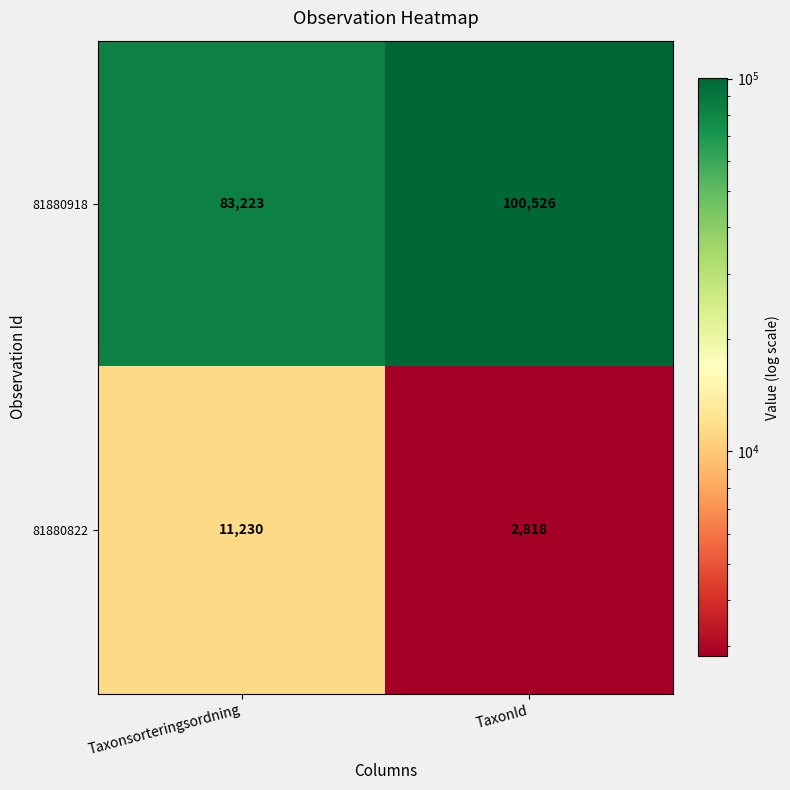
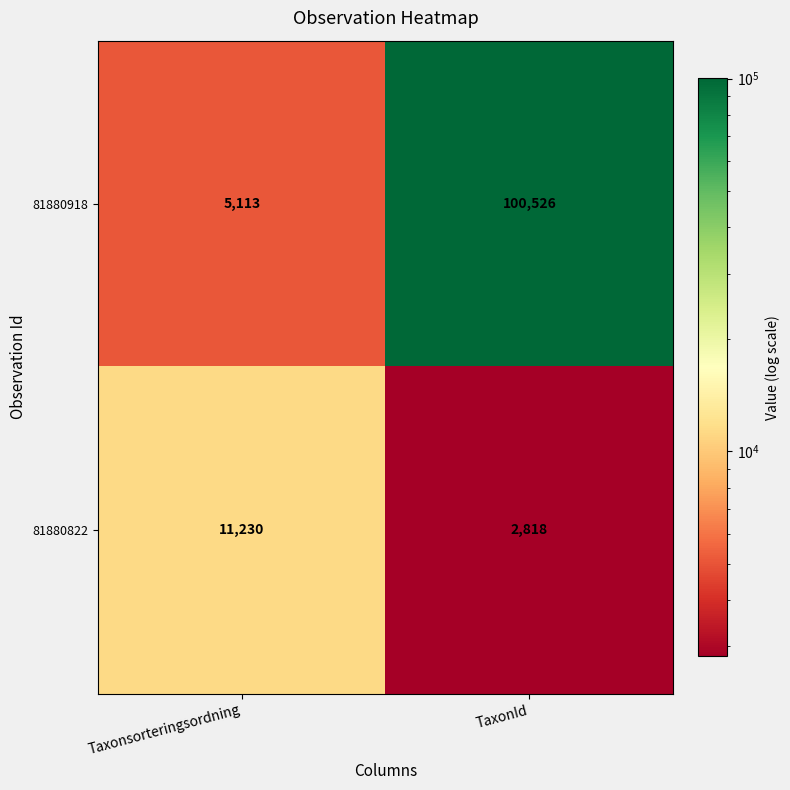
  {
    "81880918": {
-     "Taxonsorteringsordning": "83,223",
+     "Taxonsorteringsordning": "5,113",
      "TaxonId": "100,526"
    },
    "81880822": {
      "Taxonsorteringsordning": "11,230",
      "TaxonId": "2,818"
    }
  }
